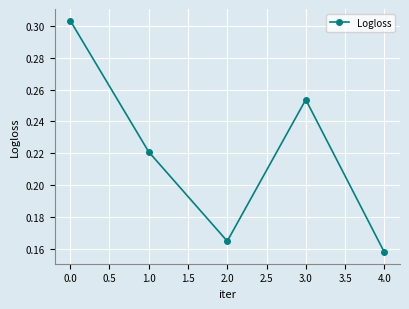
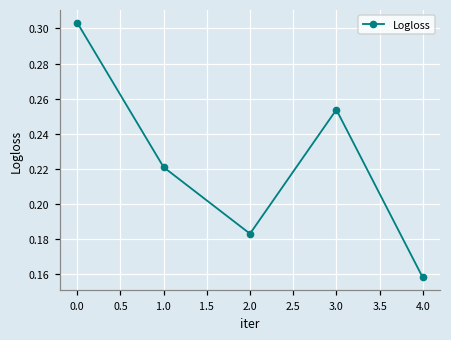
  {
    "0.0": 0.303,
    "1.0": 0.221,
-   "2.0": 0.165,
+   "2.0": 0.183,
    "3.0": 0.254,
    "4.0": 0.158
  }
